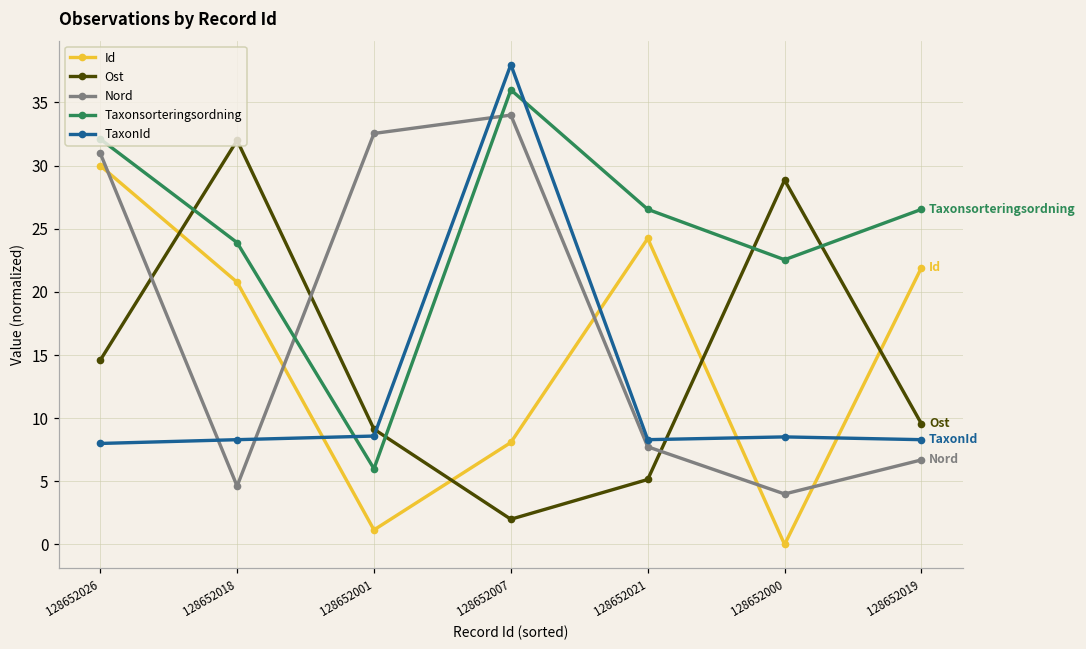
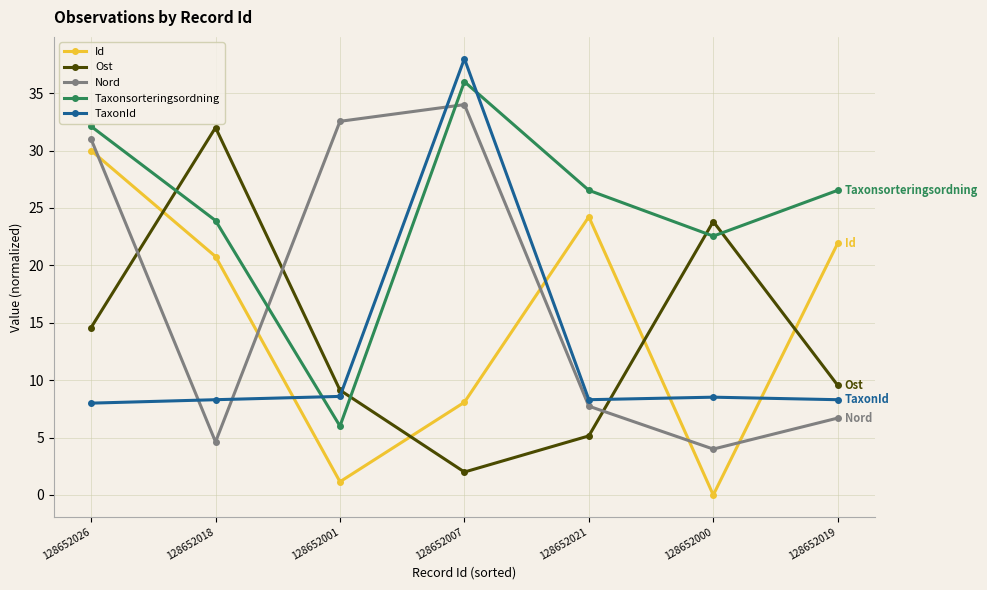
  {
    "Id": {
      "128652026": 30.0,
      "128652018": 20.8,
      "128652001": 1.2,
      "128652007": 8.1,
      "128652021": 24.2,
      "128652000": 0.0,
      "128652019": 21.9
    },
    "Ost": {
      "128652026": 14.6,
      "128652018": 32.0,
      "128652001": 9.1,
      "128652007": 2.0,
      "128652021": 5.1,
-     "128652000": 28.9,
+     "128652000": 23.8,
      "128652019": 9.6
    },
    "Nord": {
      "128652026": 31.0,
      "128652018": 4.6,
      "128652001": 32.5,
      "128652007": 34.0,
      "128652021": 7.7,
      "128652000": 4.0,
      "128652019": 6.7
    },
    "Taxonsorteringsordning": {
      "128652026": 32.1,
      "128652018": 23.9,
      "128652001": 6.0,
      "128652007": 36.0,
      "128652021": 26.5,
      "128652000": 22.5,
      "128652019": 26.5
    },
    "TaxonId": {
      "128652026": 8.0,
      "128652018": 8.3,
      "128652001": 8.6,
      "128652007": 38.0,
      "128652021": 8.3,
      "128652000": 8.5,
      "128652019": 8.3
    }
  }
